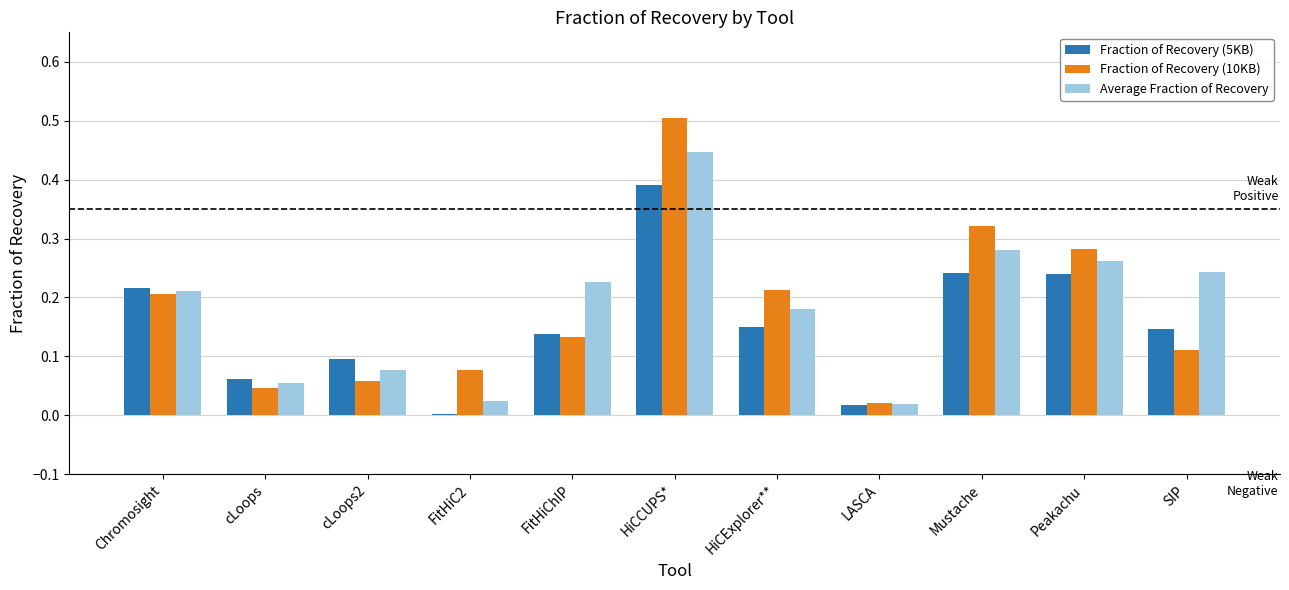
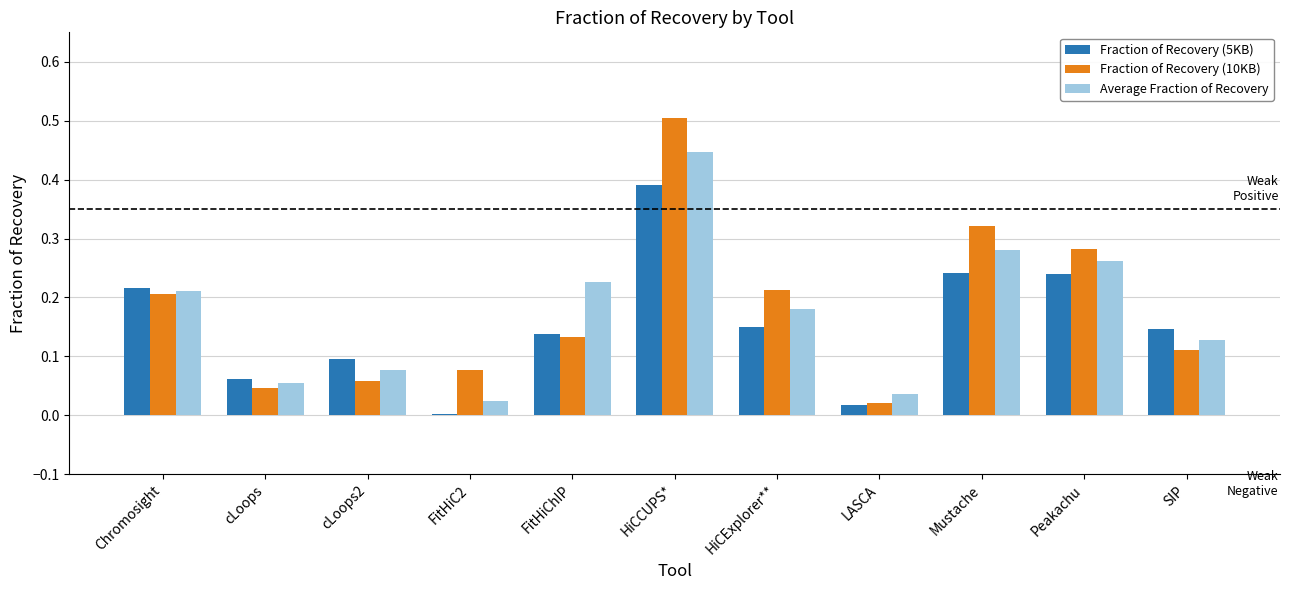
  {
    "Fraction of Recovery (5KB)": {
      "Chromosight": 0.22,
      "cLoops": 0.06,
      "cLoops2": 0.10,
      "FitHiChIP": 0.14,
      "HiCCUPS*": 0.39,
      "HiCExplorer**": 0.15,
      "LASCA": 0.02,
      "Mustache": 0.24,
      "Peakachu": 0.24,
      "SIP": 0.15
    },
    "Fraction of Recovery (10KB)": {
      "Chromosight": 0.21,
      "cLoops": 0.05,
      "cLoops2": 0.06,
      "FitHiC2": 0.08,
      "FitHiChIP": 0.13,
      "HiCCUPS*": 0.50,
      "HiCExplorer**": 0.21,
      "LASCA": 0.02,
      "Mustache": 0.32,
      "Peakachu": 0.28,
      "SIP": 0.11
    },
    "Average Fraction of Recovery": {
      "Chromosight": 0.21,
      "cLoops": 0.05,
      "cLoops2": 0.08,
      "FitHiC2": 0.02,
      "FitHiChIP": 0.23,
      "HiCCUPS*": 0.45,
      "HiCExplorer**": 0.18,
-     "LASCA": 0.02,
+     "LASCA": 0.04,
      "Mustache": 0.28,
      "Peakachu": 0.26,
-     "SIP": 0.24
+     "SIP": 0.13
    }
  }
